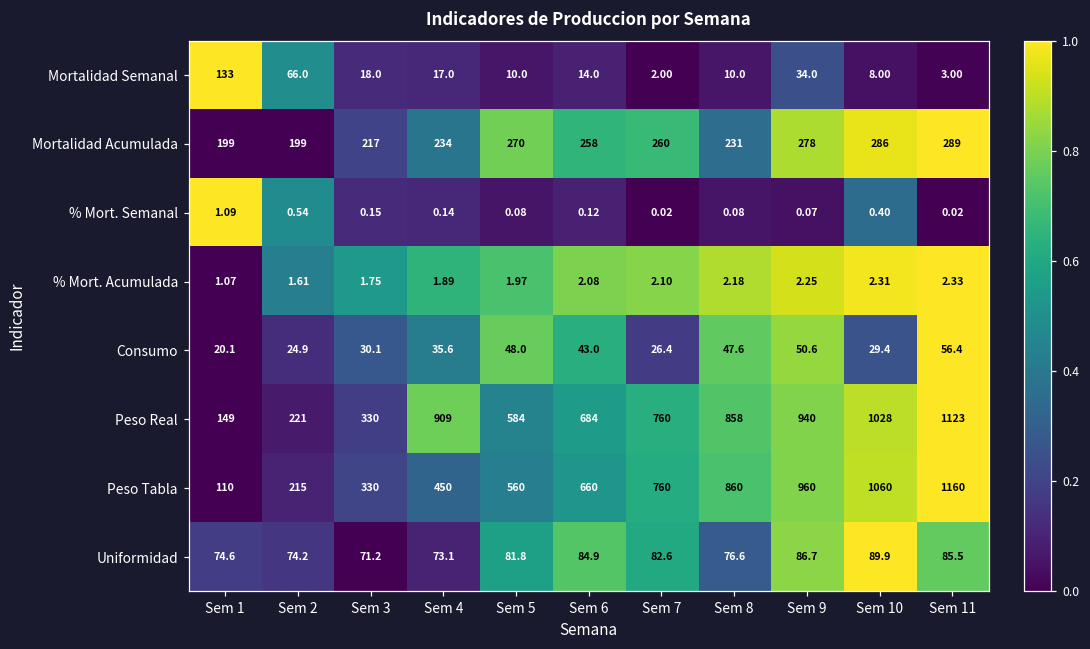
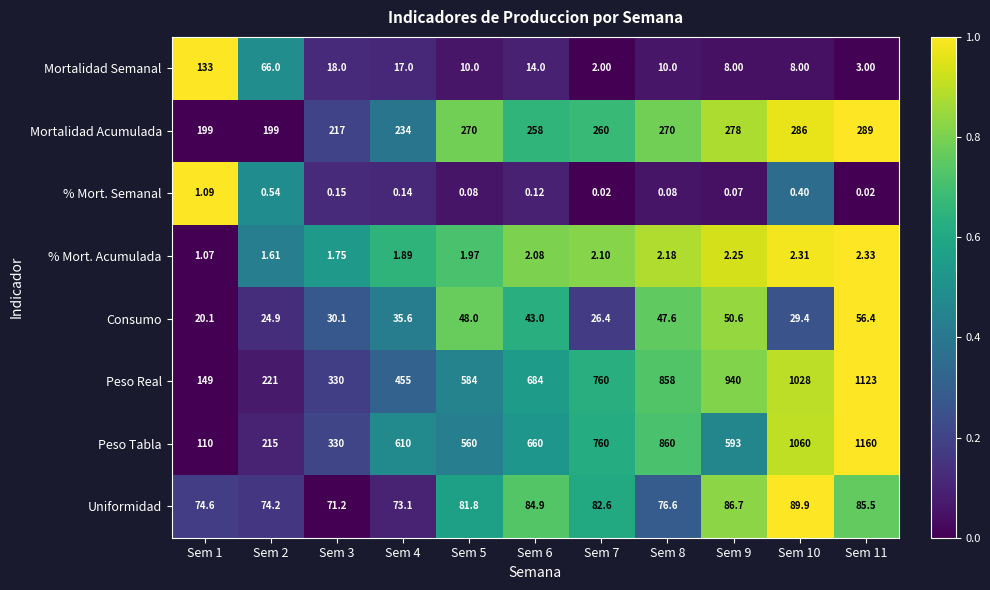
  {
    "Mortalidad Semanal": {
      "Sem 1": 133,
      "Sem 2": 66.0,
      "Sem 3": 18.0,
      "Sem 4": 17.0,
      "Sem 5": 10.0,
      "Sem 6": 14.0,
      "Sem 7": 2.00,
      "Sem 8": 10.0,
-     "Sem 9": 34.0,
+     "Sem 9": 8.00,
      "Sem 10": 8.00,
      "Sem 11": 3.00
    },
    "Mortalidad Acumulada": {
      "Sem 1": 199,
      "Sem 2": 199,
      "Sem 3": 217,
      "Sem 4": 234,
      "Sem 5": 270,
      "Sem 6": 258,
      "Sem 7": 260,
-     "Sem 8": 231,
+     "Sem 8": 270,
      "Sem 9": 278,
      "Sem 10": 286,
      "Sem 11": 289
    },
    "% Mort. Semanal": {
      "Sem 1": 1.09,
      "Sem 2": 0.54,
      "Sem 3": 0.15,
      "Sem 4": 0.14,
      "Sem 5": 0.08,
      "Sem 6": 0.12,
      "Sem 7": 0.02,
      "Sem 8": 0.08,
      "Sem 9": 0.07,
      "Sem 10": 0.40,
      "Sem 11": 0.02
    },
    "% Mort. Acumulada": {
      "Sem 1": 1.07,
      "Sem 2": 1.61,
      "Sem 3": 1.75,
      "Sem 4": 1.89,
      "Sem 5": 1.97,
      "Sem 6": 2.08,
      "Sem 7": 2.10,
      "Sem 8": 2.18,
      "Sem 9": 2.25,
      "Sem 10": 2.31,
      "Sem 11": 2.33
    },
    "Consumo": {
      "Sem 1": 20.1,
      "Sem 2": 24.9,
      "Sem 3": 30.1,
      "Sem 4": 35.6,
      "Sem 5": 48.0,
      "Sem 6": 43.0,
      "Sem 7": 26.4,
      "Sem 8": 47.6,
      "Sem 9": 50.6,
      "Sem 10": 29.4,
      "Sem 11": 56.4
    },
    "Peso Real": {
      "Sem 1": 149,
      "Sem 2": 221,
      "Sem 3": 330,
-     "Sem 4": 909,
+     "Sem 4": 455,
      "Sem 5": 584,
      "Sem 6": 684,
      "Sem 7": 760,
      "Sem 8": 858,
      "Sem 9": 940,
      "Sem 10": 1028,
      "Sem 11": 1123
    },
    "Peso Tabla": {
      "Sem 1": 110,
      "Sem 2": 215,
      "Sem 3": 330,
-     "Sem 4": 450,
+     "Sem 4": 610,
      "Sem 5": 560,
      "Sem 6": 660,
      "Sem 7": 760,
      "Sem 8": 860,
-     "Sem 9": 960,
+     "Sem 9": 593,
      "Sem 10": 1060,
      "Sem 11": 1160
    },
    "Uniformidad": {
      "Sem 1": 74.6,
      "Sem 2": 74.2,
      "Sem 3": 71.2,
      "Sem 4": 73.1,
      "Sem 5": 81.8,
      "Sem 6": 84.9,
      "Sem 7": 82.6,
      "Sem 8": 76.6,
      "Sem 9": 86.7,
      "Sem 10": 89.9,
      "Sem 11": 85.5
    }
  }
